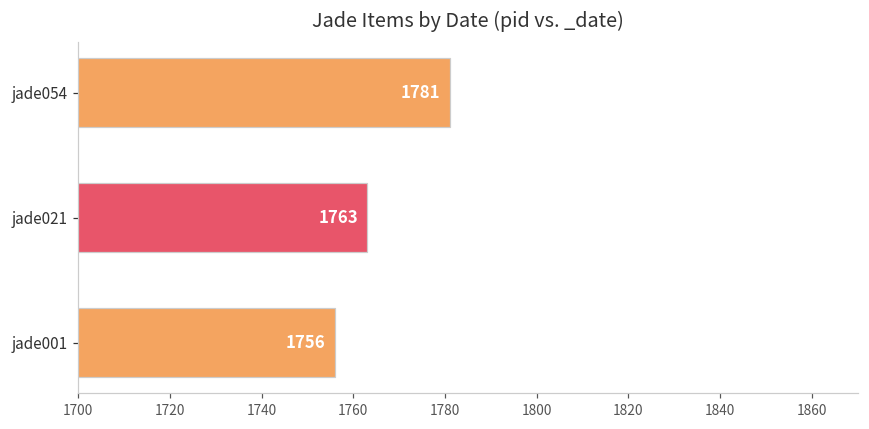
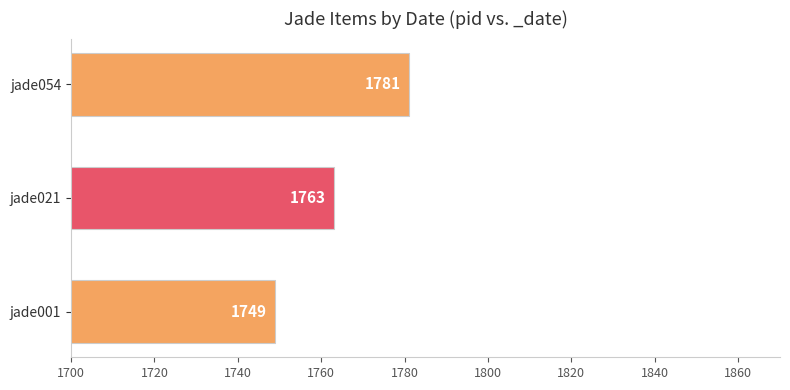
  {
    "jade054": 1781,
    "jade021": 1763,
-   "jade001": 1756
+   "jade001": 1749
  }
